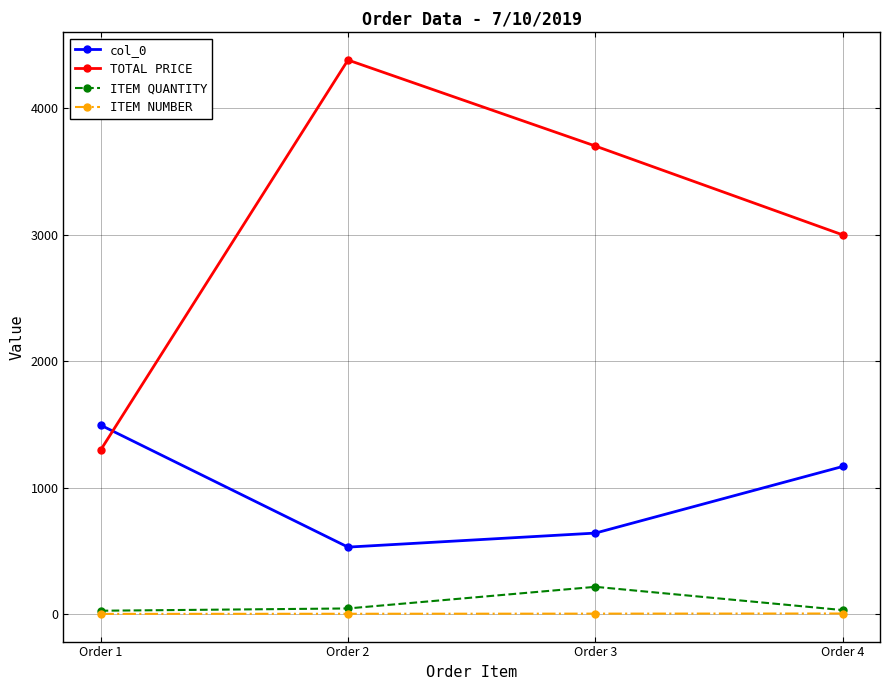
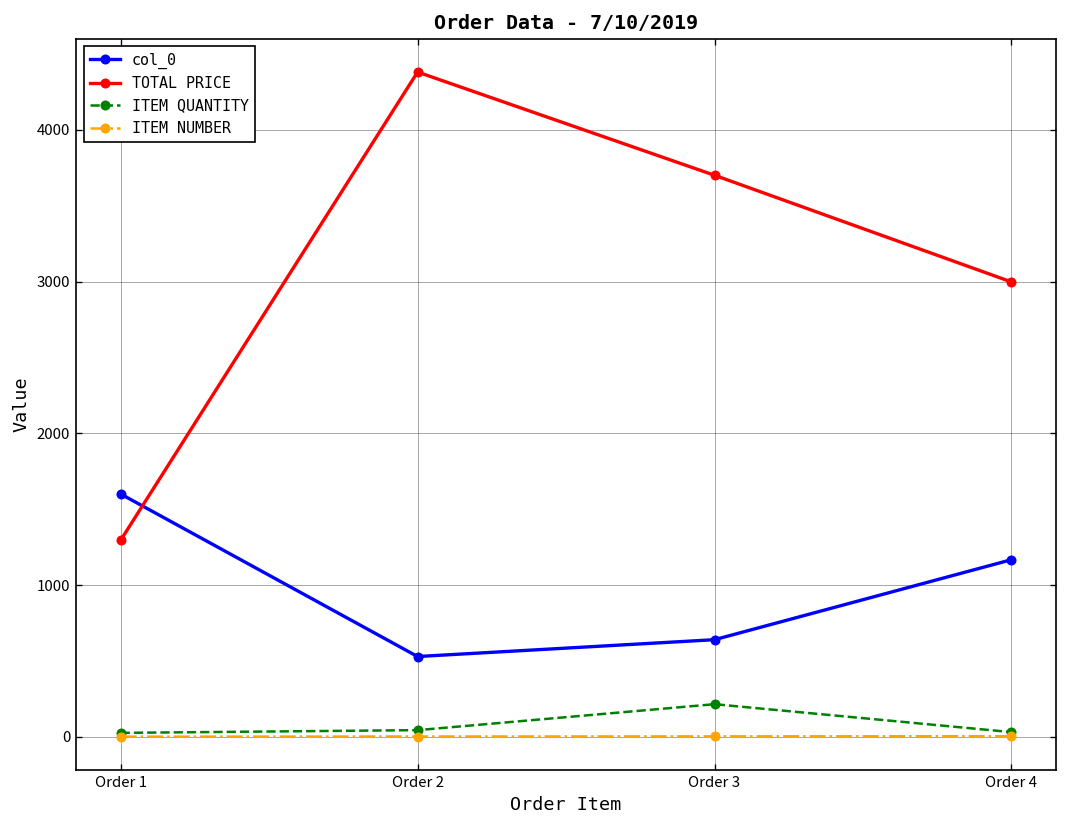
  {
    "col_0": {
-     "Order 1": 1490,
+     "Order 1": 1600,
      "Order 2": 530,
      "Order 3": 640,
      "Order 4": 1170
    },
    "TOTAL PRICE": {
      "Order 1": 1300,
      "Order 2": 4380,
      "Order 3": 3700,
      "Order 4": 3000
    },
    "ITEM QUANTITY": {
      "Order 1": 30,
      "Order 2": 40,
      "Order 3": 220,
      "Order 4": 30
    },
    "ITEM NUMBER": {
      "Order 1": 0,
      "Order 2": 0,
      "Order 3": 0,
      "Order 4": 0
    }
  }
